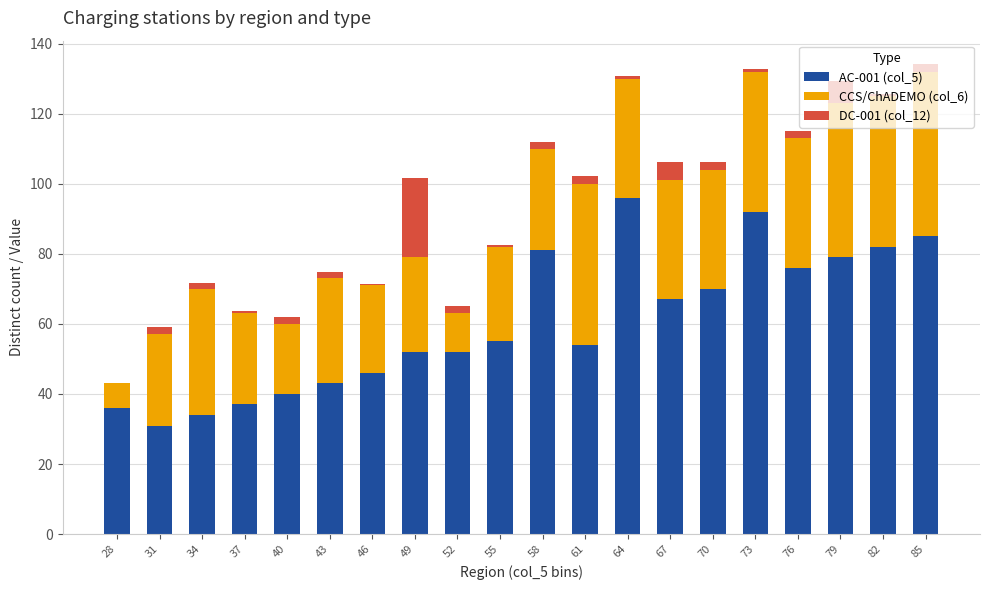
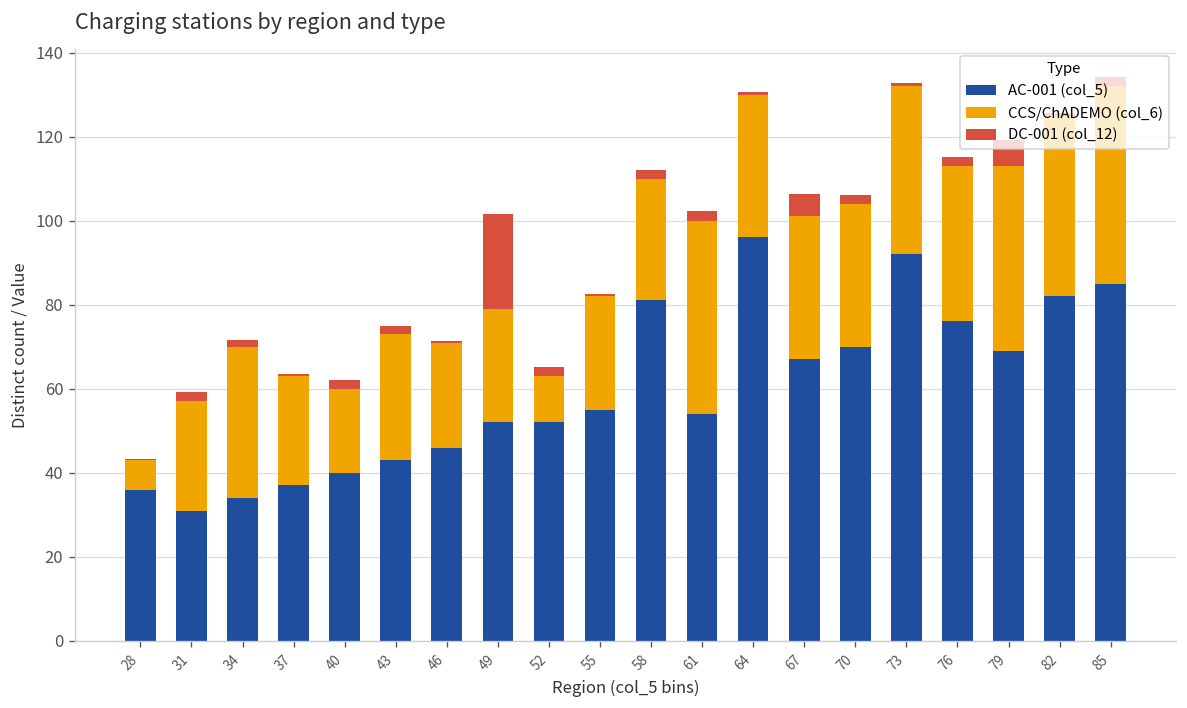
  {
    "AC-001 (col_5)": {
      "28": 36,
      "31": 31,
      "34": 34,
      "37": 37,
      "40": 40,
      "43": 43,
      "46": 46,
      "49": 52,
      "52": 52,
      "55": 55,
      "58": 81,
      "61": 54,
      "64": 96,
      "67": 67,
      "70": 70,
      "73": 92,
      "76": 76,
-     "79": 79,
+     "79": 69,
      "82": 82,
      "85": 85
    },
    "CCS/ChADEMO (col_6)": {
      "28": 7,
      "31": 26,
      "34": 36,
      "37": 26,
      "40": 20,
      "43": 30,
      "46": 25,
      "49": 27,
      "52": 11,
      "55": 27,
      "58": 29,
      "61": 46,
      "64": 34,
      "67": 34,
      "70": 34,
      "73": 40,
      "76": 37
    },
    "DC-001 (col_12)": {
      "31": 2,
      "34": 2,
      "40": 2,
      "43": 2,
      "49": 23,
      "52": 2,
      "58": 2,
      "61": 2,
      "67": 5,
      "70": 2,
      "73": 1,
      "76": 2
    }
  }
